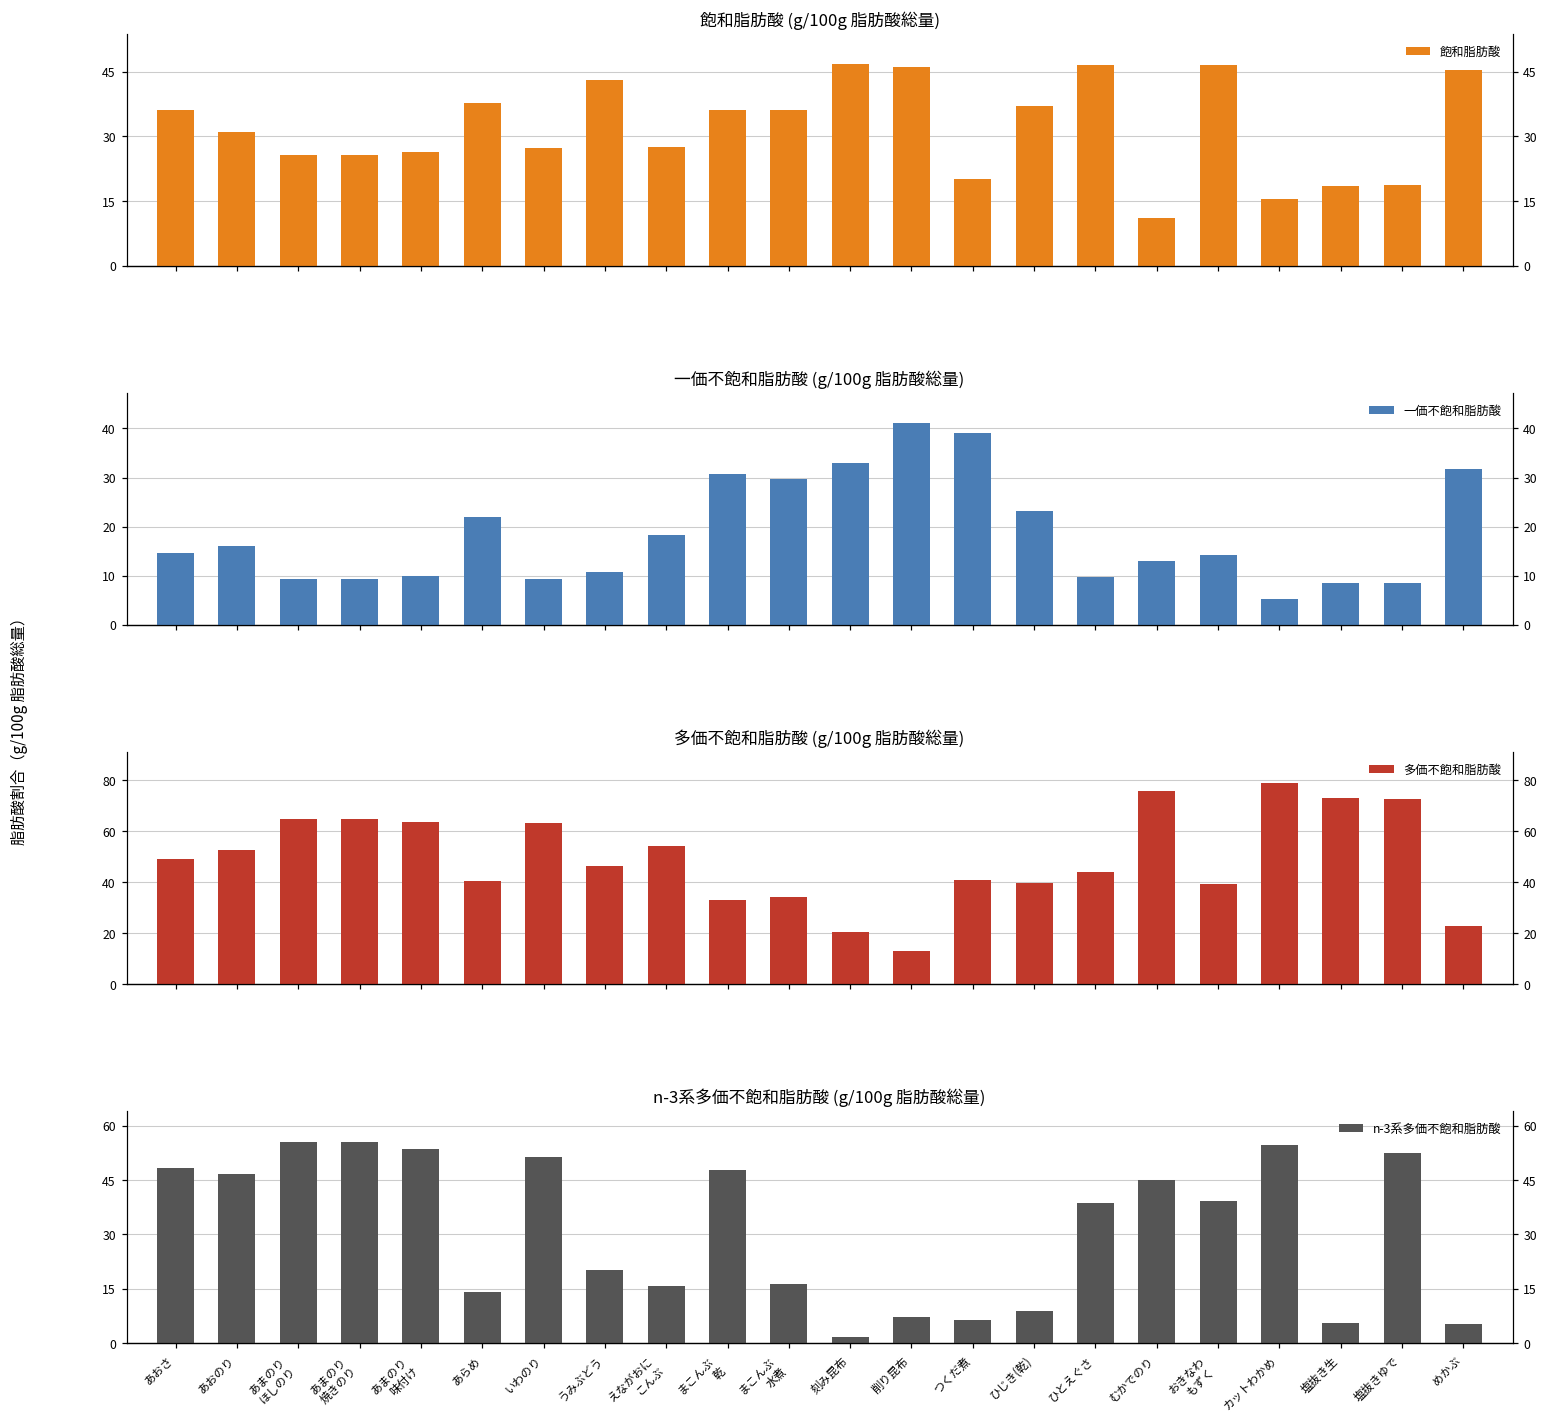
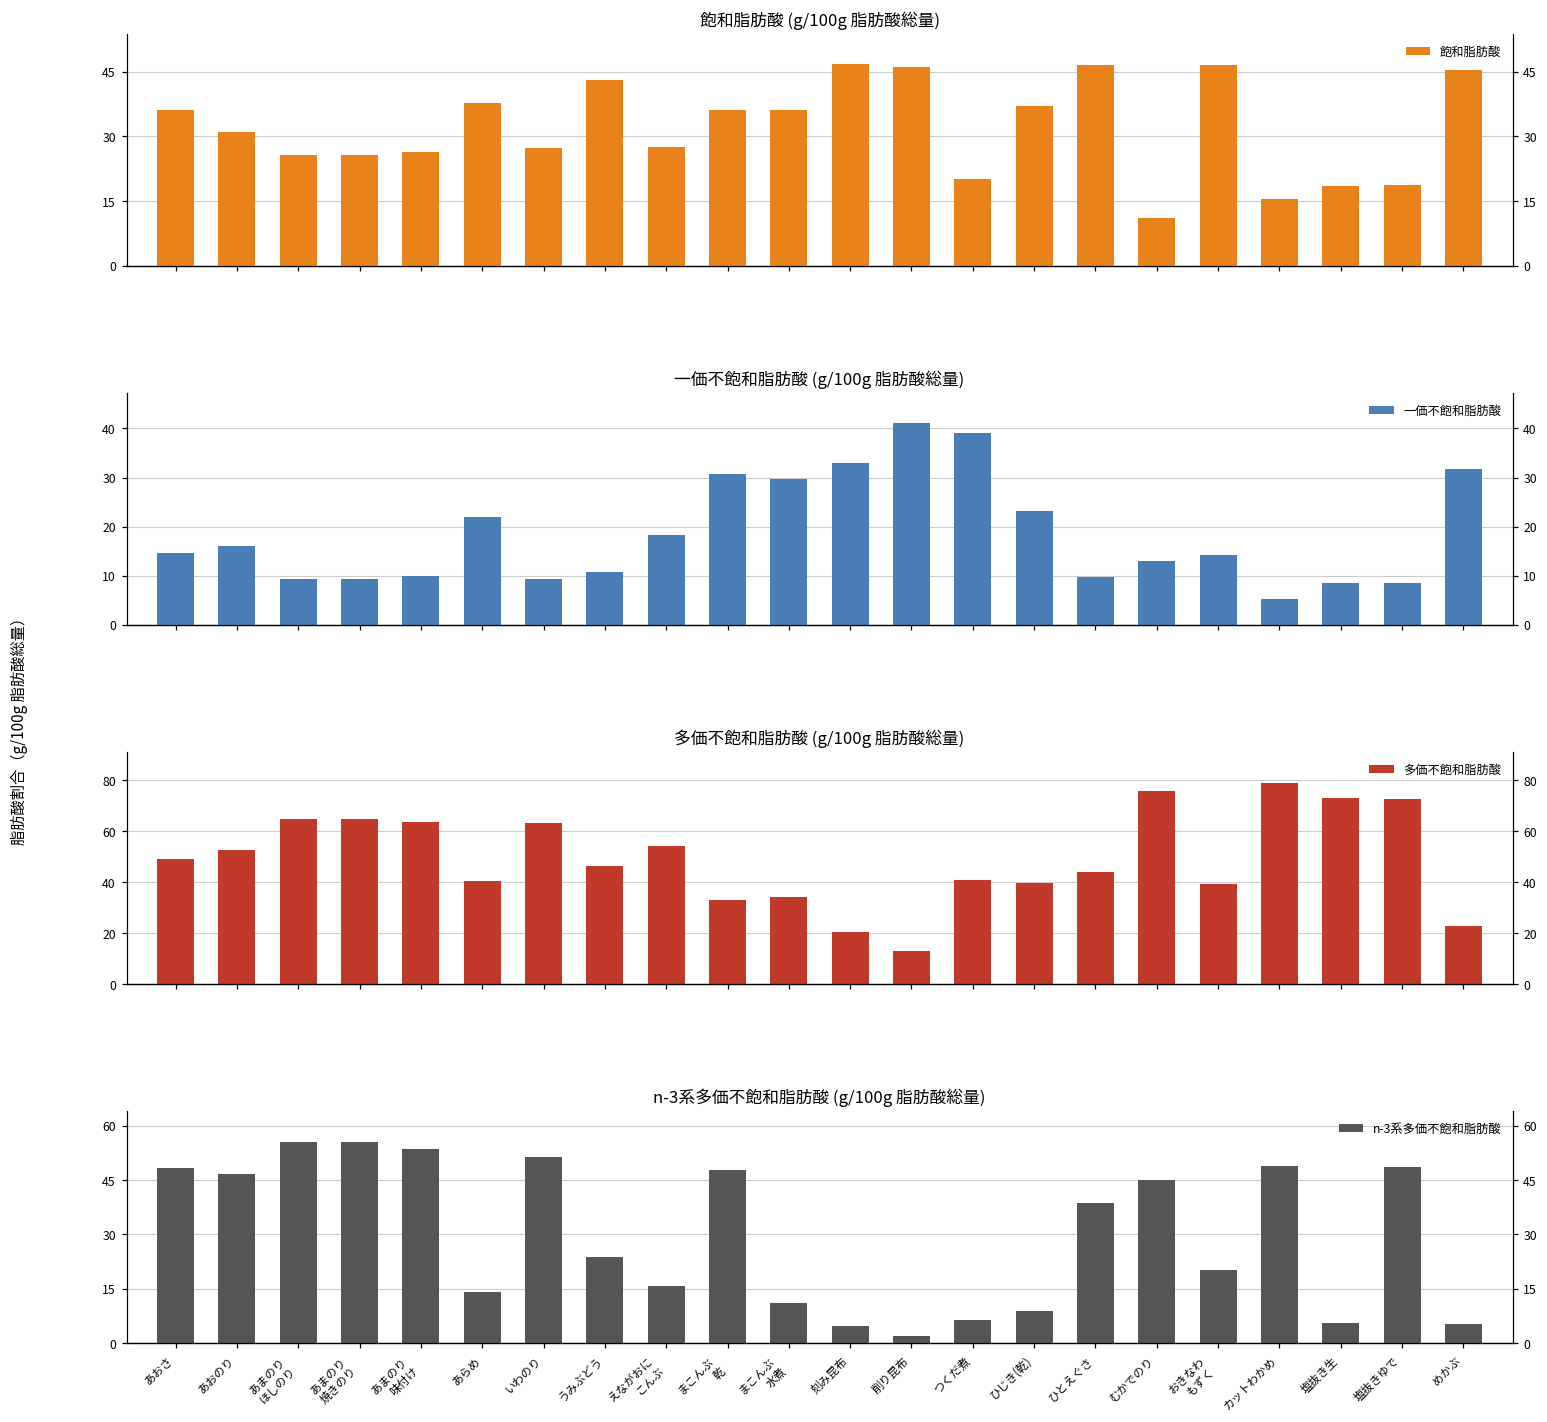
  {
    "n-3系多価不飽和脂肪酸 (g/100g 脂肪酸総量)": {
      "あおさ": 48,
      "あおのり": 47,
      "あまのり ほしのり": 56,
      "あまのり 焼きのり": 56,
      "あまのり 味付け": 54,
      "あらめ": 14,
      "いわのり": 52,
-     "うみぶどう": 20,
+     "うみぶどう": 24,
      "えながおに こんぶ": 16,
      "まこんぶ 乾": 48,
-     "まこんぶ 水煮": 16,
-     "刻み昆布": 2,
-     "削り昆布": 7,
+     "まこんぶ 水煮": 11,
+     "刻み昆布": 5,
+     "削り昆布": 2,
      "つくだ煮": 6,
      "ひじき(乾)": 9,
      "ひとえぐさ": 39,
      "むかでのり": 45,
-     "おきなわ もずく": 39,
-     "カットわかめ": 55,
+     "おきなわ もずく": 20,
+     "カットわかめ": 49,
      "塩抜き生": 6,
-     "塩抜きゆで": 53,
+     "塩抜きゆで": 49,
      "めかぶ": 5
    }
  }
